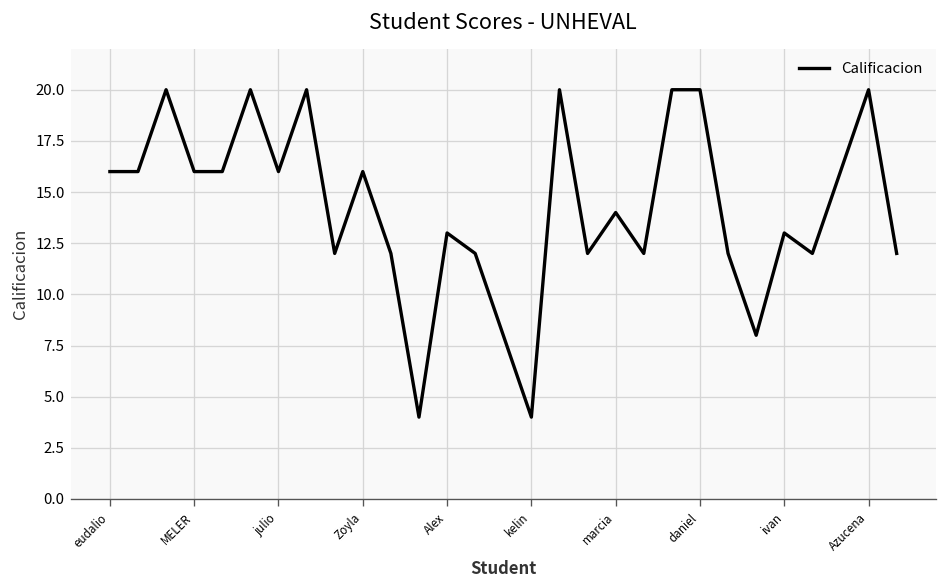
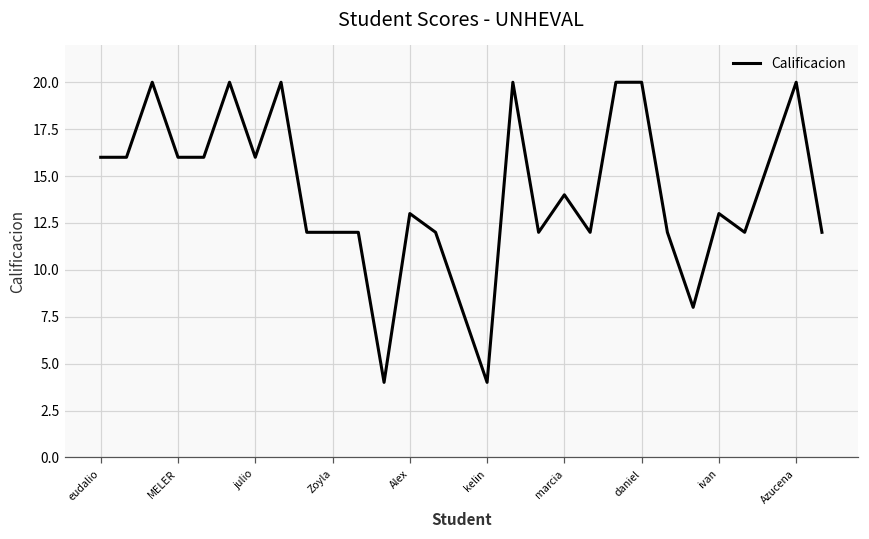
  {
    "eudalio": 16,
    "MELER": 16,
    "julio": 16,
-   "Zoyla": 16,
+   "Zoyla": 12,
    "Alex": 13,
    "kelin": 4,
    "marcia": 14,
    "daniel": 20,
    "ivan": 13,
    "Azucena": 20
  }
